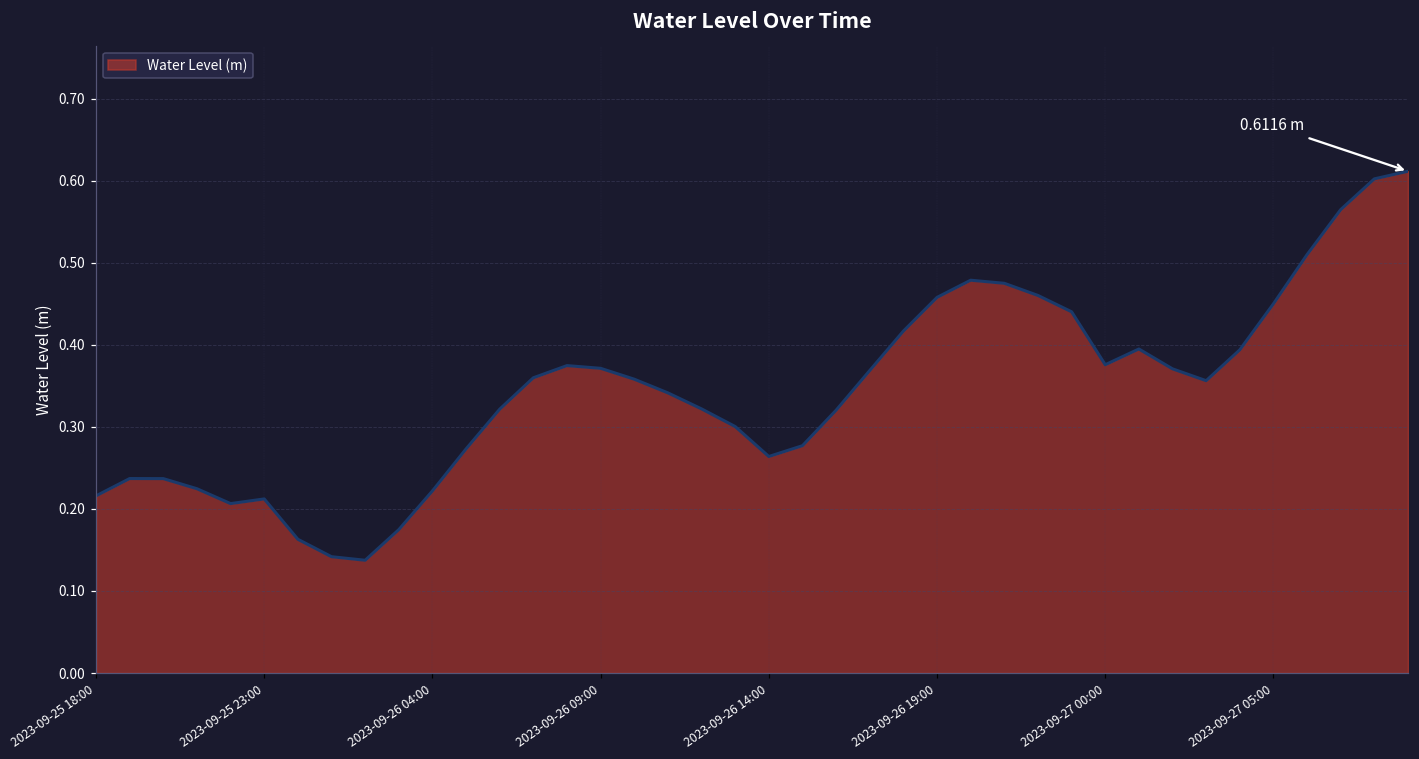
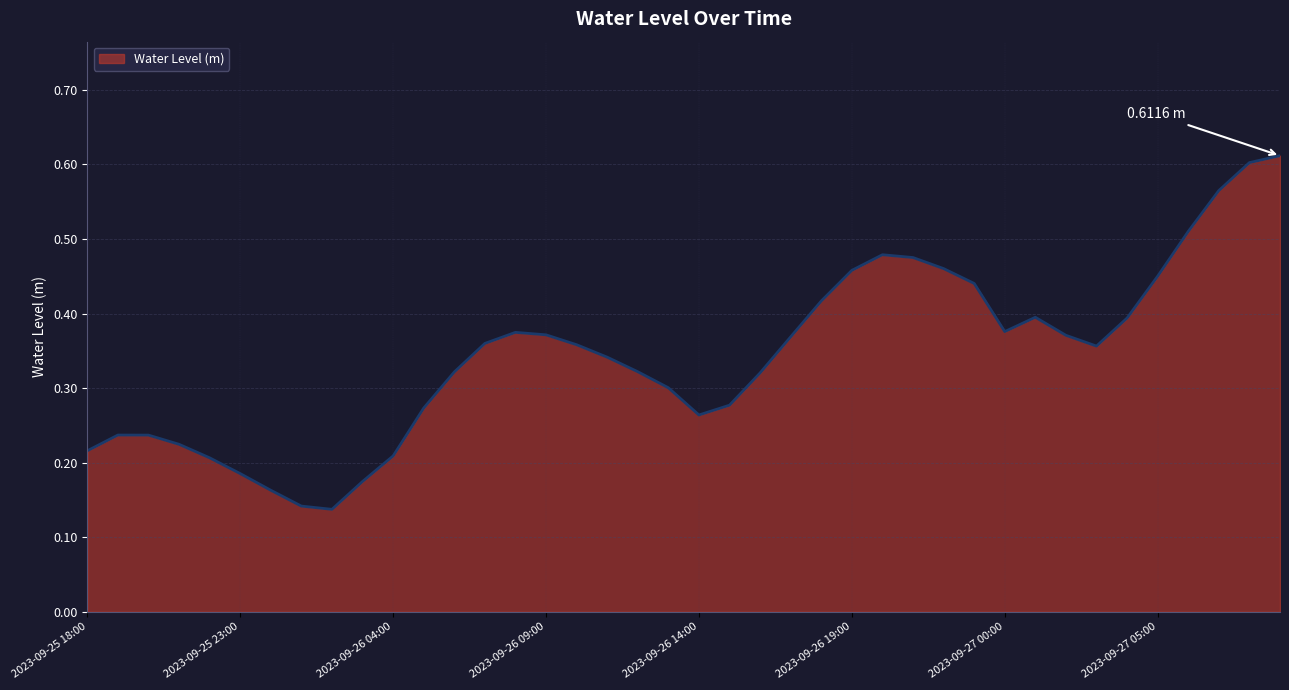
  {
    "2023-09-25 18:00": 0.22,
-   "2023-09-25 23:00": 0.21,
-   "2023-09-26 04:00": 0.22,
+   "2023-09-25 23:00": 0.19,
+   "2023-09-26 04:00": 0.21,
    "2023-09-26 09:00": 0.37,
    "2023-09-26 14:00": 0.26,
    "2023-09-26 19:00": 0.46,
    "2023-09-27 00:00": 0.38,
    "2023-09-27 05:00": 0.45
  }
